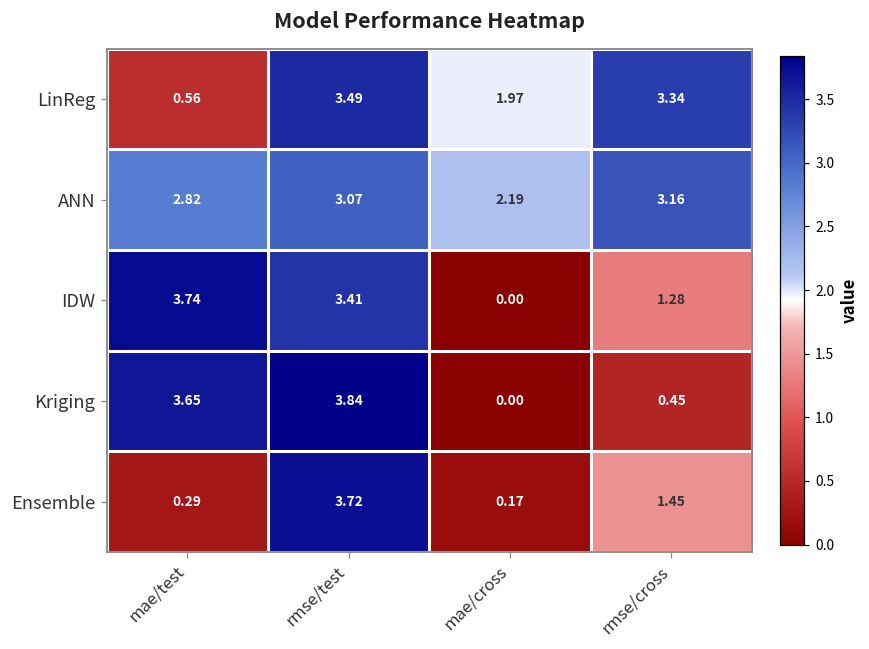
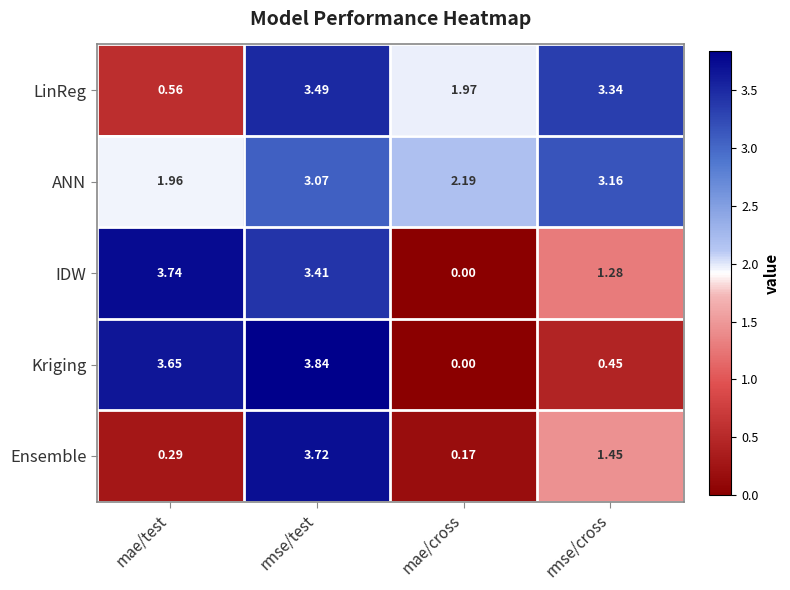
  {
    "LinReg": {
      "mae/test": 0.56,
      "rmse/test": 3.49,
      "mae/cross": 1.97,
      "rmse/cross": 3.34
    },
    "ANN": {
-     "mae/test": 2.82,
+     "mae/test": 1.96,
      "rmse/test": 3.07,
      "mae/cross": 2.19,
      "rmse/cross": 3.16
    },
    "IDW": {
      "mae/test": 3.74,
      "rmse/test": 3.41,
      "mae/cross": 0.00,
      "rmse/cross": 1.28
    },
    "Kriging": {
      "mae/test": 3.65,
      "rmse/test": 3.84,
      "mae/cross": 0.00,
      "rmse/cross": 0.45
    },
    "Ensemble": {
      "mae/test": 0.29,
      "rmse/test": 3.72,
      "mae/cross": 0.17,
      "rmse/cross": 1.45
    }
  }
